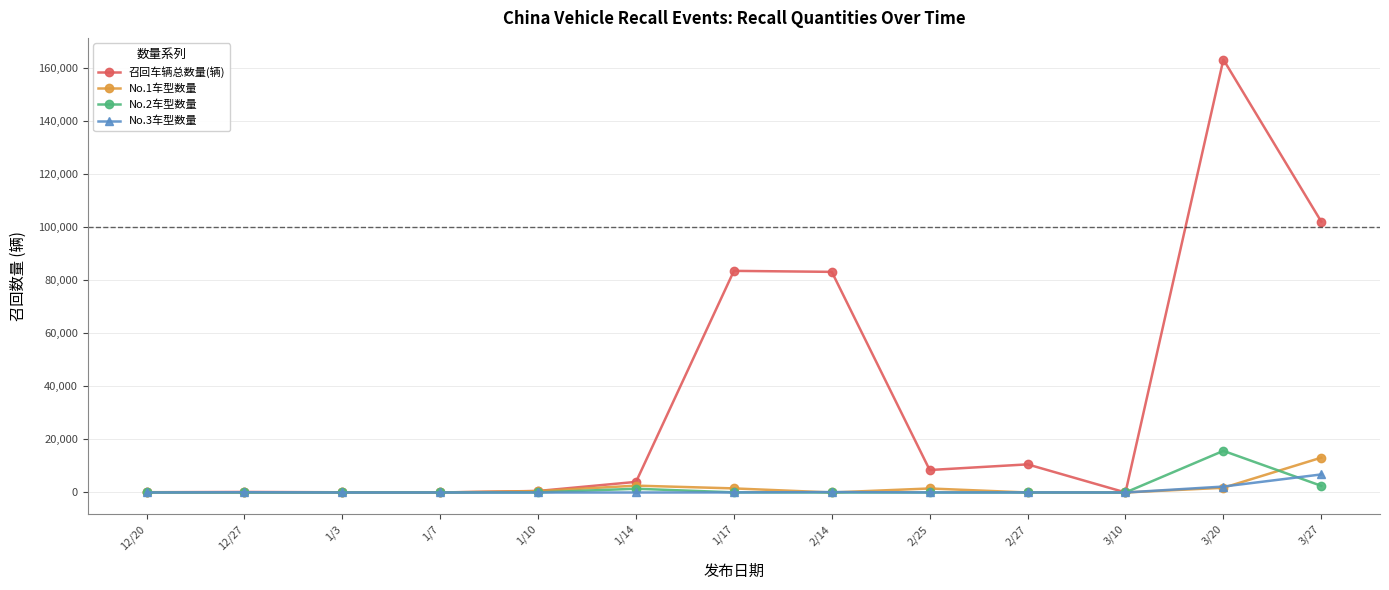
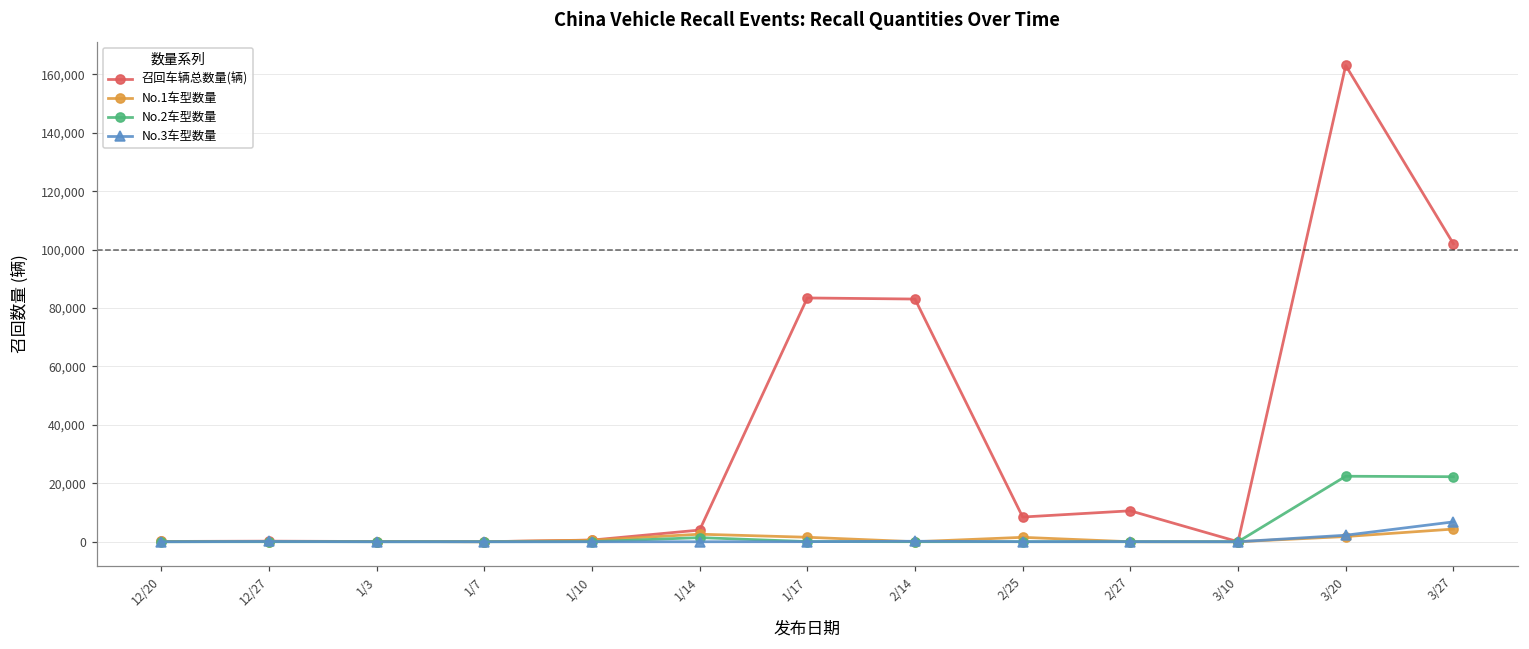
  {
    "召回车辆总数量(辆)": {
      "1/14": "4,000",
      "1/17": "83,000",
      "2/14": "83,000",
      "2/25": "8,000",
      "2/27": "11,000",
      "3/20": "163,000",
      "3/27": "102,000"
    },
    "No.1车型数量": {
      "1/14": "3,000",
      "1/17": "2,000",
      "2/25": "2,000",
-     "3/27": "13,000"
+     "3/27": "4,000"
    },
    "No.2车型数量": {
      "1/14": "1,000",
-     "3/20": "16,000",
-     "3/27": "3,000"
+     "3/20": "22,000",
+     "3/27": "22,000"
    },
    "No.3车型数量": {
      "1/14": "0",
      "3/27": "7,000"
    }
  }
